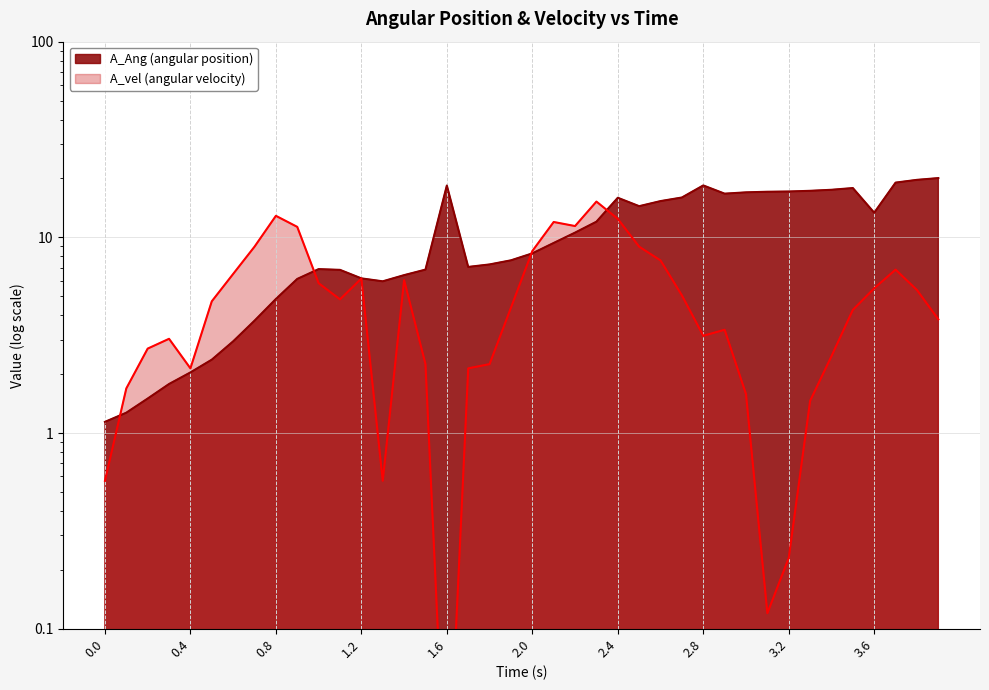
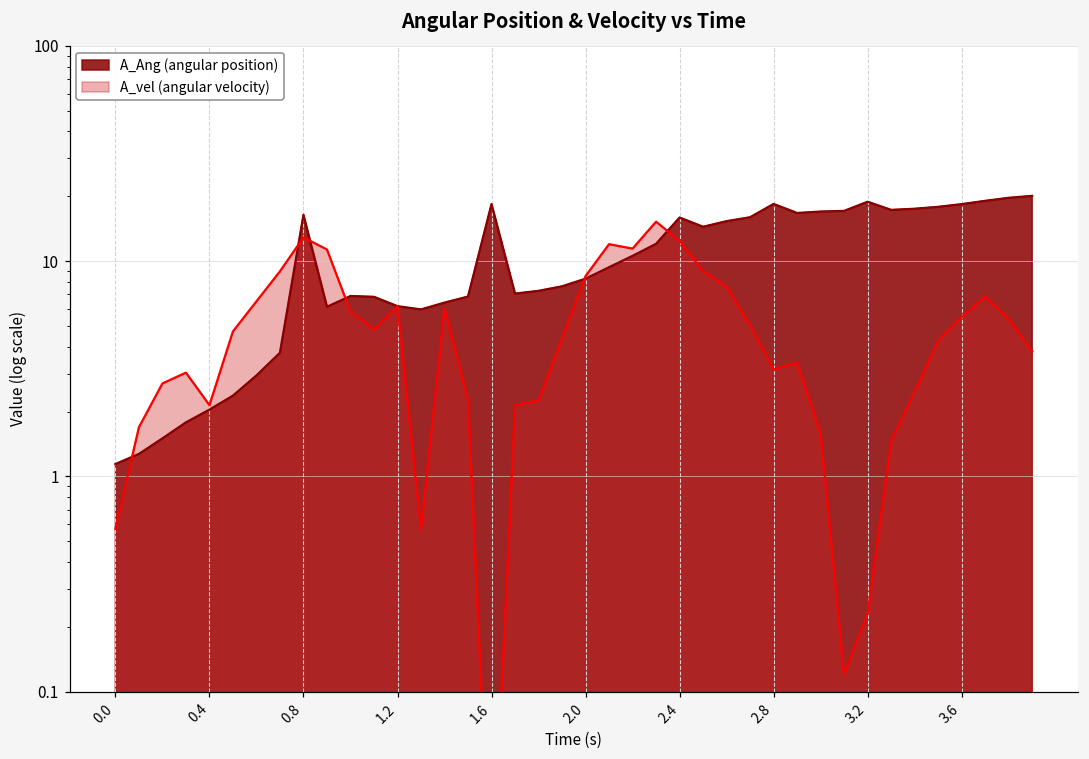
  {
    "A_Ang (angular position)": {
      "0.0": 1.1,
      "0.4": 2.0,
-     "0.8": 4.8,
+     "0.8": 16,
      "1.6": 18,
      "2.4": 16,
      "2.8": 18,
-     "3.2": 17,
-     "3.6": 13
+     "3.2": 19,
+     "3.6": 18
    },
    "A_vel (angular velocity)": {
      "0.0": 0.57,
      "0.4": 2.1,
      "0.8": 13,
      "2.4": 12,
      "2.8": 3.1,
      "3.2": 0.23,
      "3.6": 5.5
    }
  }
